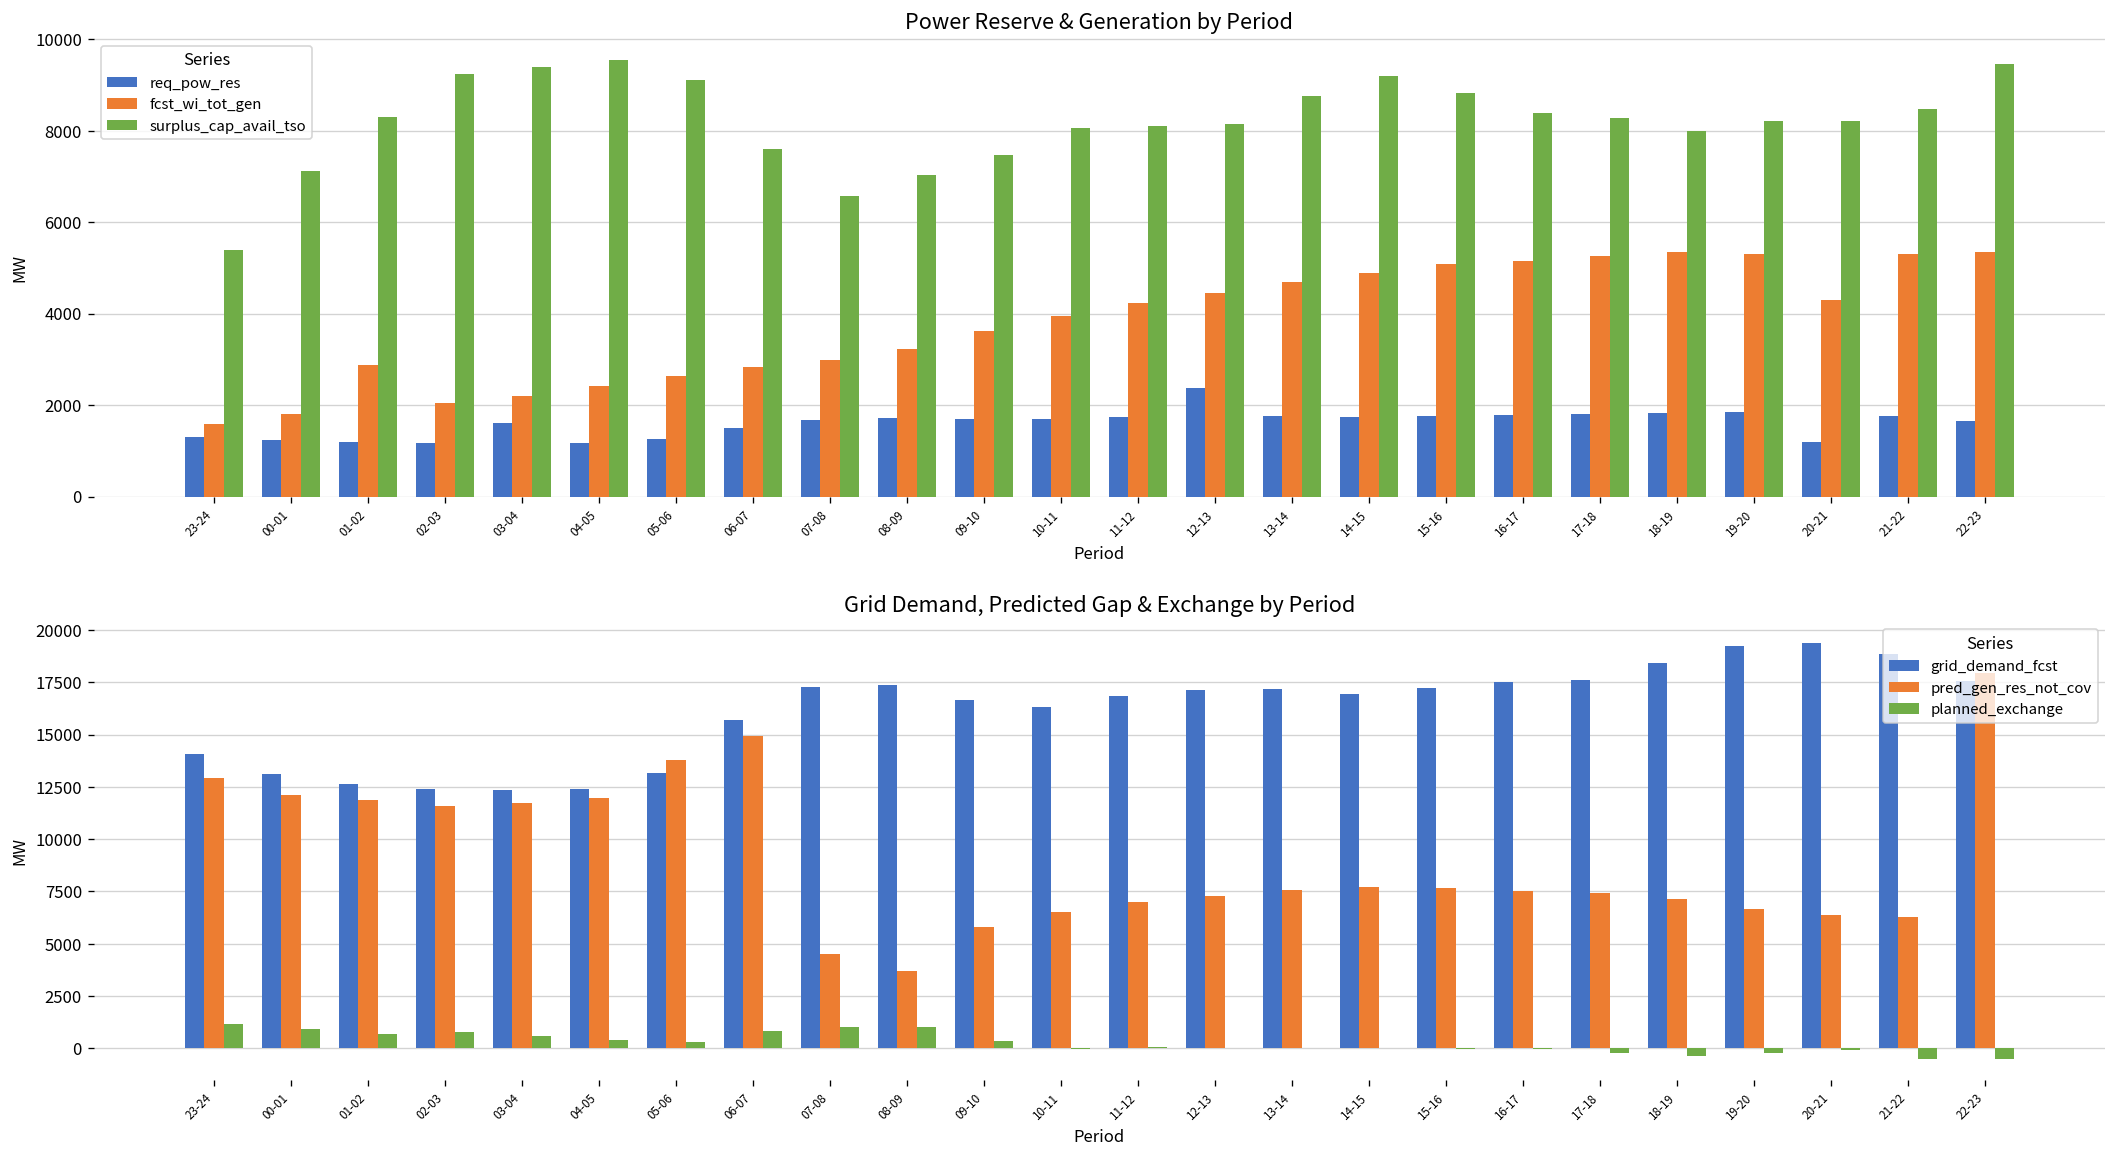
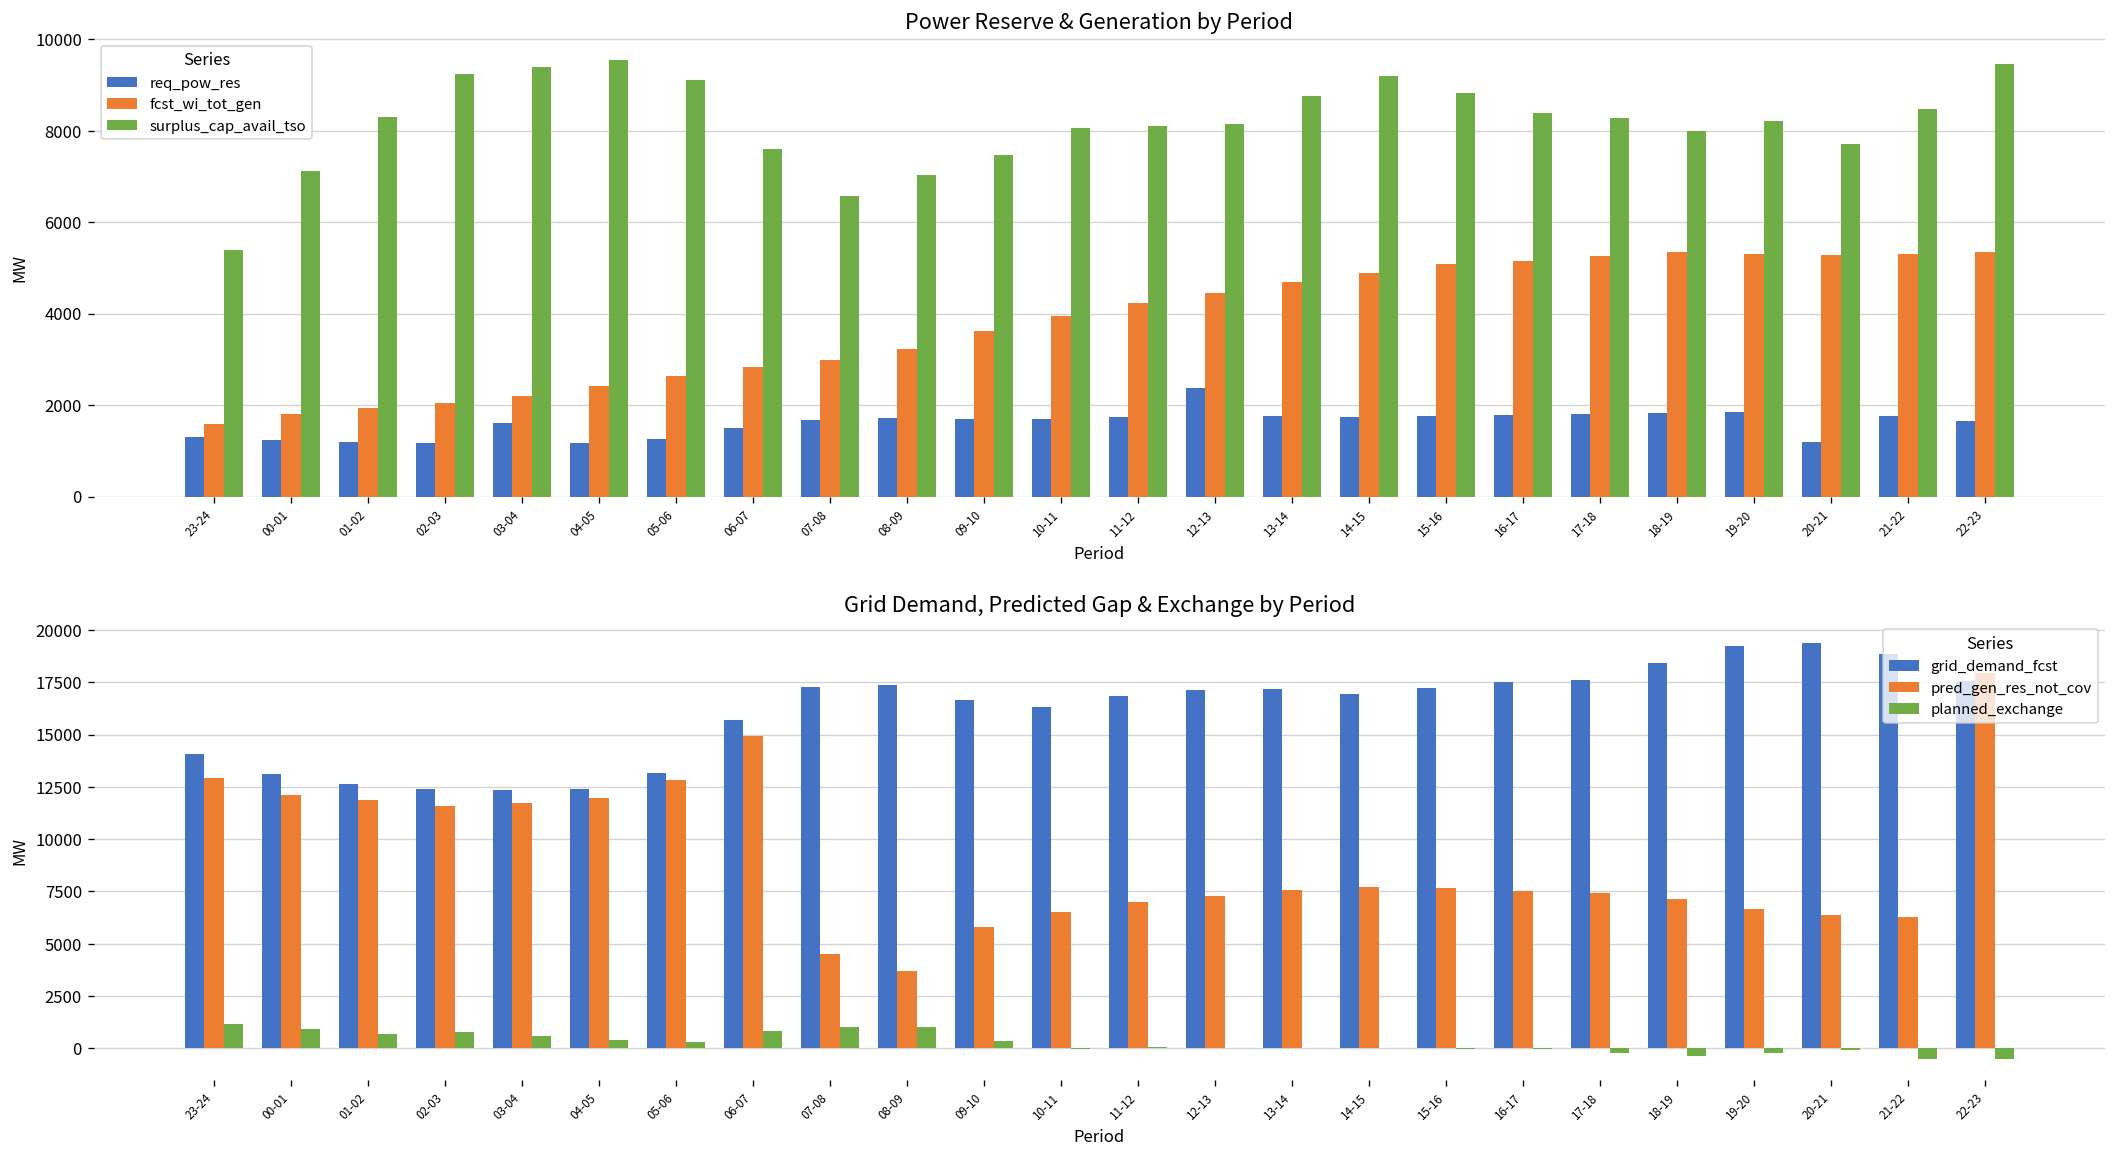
  {
    "Power Reserve & Generation by Period": {
      "req_pow_res": {
        "23-24": 1300,
        "00-01": 1200,
        "01-02": 1200,
        "02-03": 1200,
        "03-04": 1600,
        "04-05": 1200,
        "05-06": 1300,
        "06-07": 1500,
        "07-08": 1700,
        "08-09": 1700,
        "09-10": 1700,
        "10-11": 1700,
        "11-12": 1700,
        "12-13": 2400,
        "13-14": 1800,
        "14-15": 1700,
        "15-16": 1800,
        "16-17": 1800,
        "17-18": 1800,
        "18-19": 1800,
        "19-20": 1900,
        "20-21": 1200,
        "21-22": 1800,
        "22-23": 1600
      },
      "fcst_wi_tot_gen": {
        "23-24": 1600,
        "00-01": 1800,
-       "01-02": 2900,
+       "01-02": 1900,
        "02-03": 2000,
        "03-04": 2200,
        "04-05": 2400,
        "05-06": 2600,
        "06-07": 2800,
        "07-08": 3000,
        "08-09": 3200,
        "09-10": 3600,
        "10-11": 4000,
        "11-12": 4200,
        "12-13": 4500,
        "13-14": 4700,
        "14-15": 4900,
        "15-16": 5100,
        "16-17": 5200,
        "17-18": 5300,
        "18-19": 5400,
        "19-20": 5300,
-       "20-21": 4300,
+       "20-21": 5300,
        "21-22": 5300,
        "22-23": 5300
      },
      "surplus_cap_avail_tso": {
        "23-24": 5400,
        "00-01": 7100,
        "01-02": 8300,
        "02-03": 9200,
        "03-04": 9400,
        "04-05": 9500,
        "05-06": 9100,
        "06-07": 7600,
        "07-08": 6600,
        "08-09": 7000,
        "09-10": 7500,
        "10-11": 8100,
        "11-12": 8100,
        "12-13": 8100,
        "13-14": 8800,
        "14-15": 9200,
        "15-16": 8800,
        "16-17": 8400,
        "17-18": 8300,
        "18-19": 8000,
        "19-20": 8200,
-       "20-21": 8200,
+       "20-21": 7700,
        "21-22": 8500,
        "22-23": 9500
      }
    },
    "Grid Demand, Predicted Gap & Exchange by Period": {
      "grid_demand_fcst": {
        "23-24": 14100,
        "00-01": 13100,
        "01-02": 12700,
        "02-03": 12400,
        "03-04": 12400,
        "04-05": 12400,
        "05-06": 13200,
        "06-07": 15700,
        "07-08": 17300,
        "08-09": 17400,
        "09-10": 16700,
        "10-11": 16300,
        "11-12": 16800,
        "12-13": 17100,
        "13-14": 17200,
        "14-15": 17000,
        "15-16": 17200,
        "16-17": 17500,
        "17-18": 17600,
        "18-19": 18400,
        "19-20": 19200,
        "20-21": 19400
      },
      "pred_gen_res_not_cov": {
        "23-24": 12900,
        "00-01": 12100,
        "01-02": 11900,
        "02-03": 11600,
        "03-04": 11700,
        "04-05": 12000,
-       "05-06": 13800,
+       "05-06": 12800,
        "06-07": 14900,
        "07-08": 4500,
        "08-09": 3700,
        "09-10": 5800,
        "10-11": 6500,
        "11-12": 7000,
        "12-13": 7300,
        "13-14": 7600,
        "14-15": 7700,
        "15-16": 7700,
        "16-17": 7500,
        "17-18": 7400,
        "18-19": 7100,
        "19-20": 6600,
        "20-21": 6400,
        "21-22": 6300
      },
      "planned_exchange": {
        "23-24": 1200,
        "00-01": 900,
        "01-02": 700,
        "02-03": 800,
        "03-04": 600,
        "04-05": 400,
        "05-06": 300,
        "06-07": 800,
        "07-08": 1000,
        "08-09": 1000,
        "09-10": 400,
        "17-18": -200,
        "18-19": -400,
        "19-20": -200,
        "21-22": -500,
        "22-23": -500
      }
    }
  }
